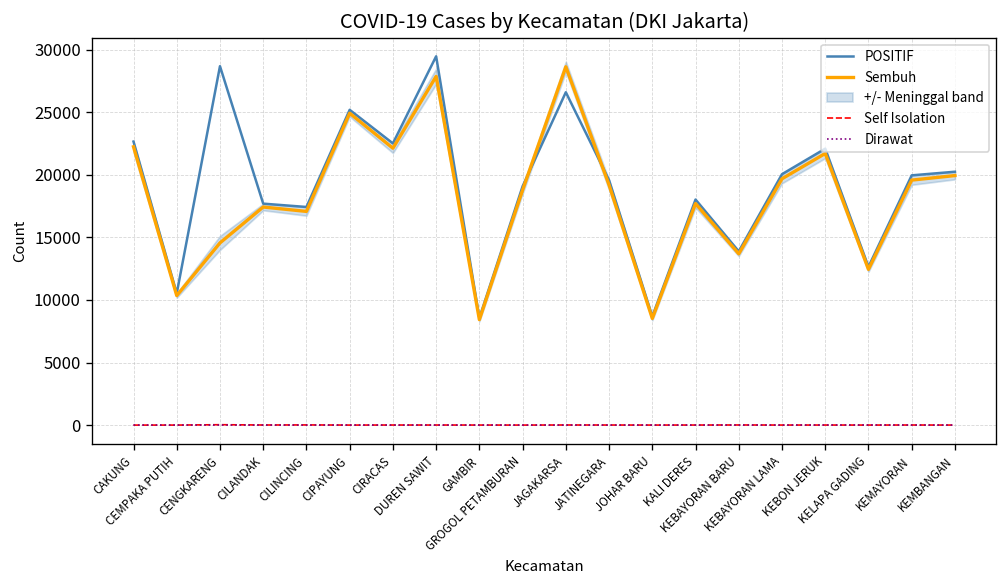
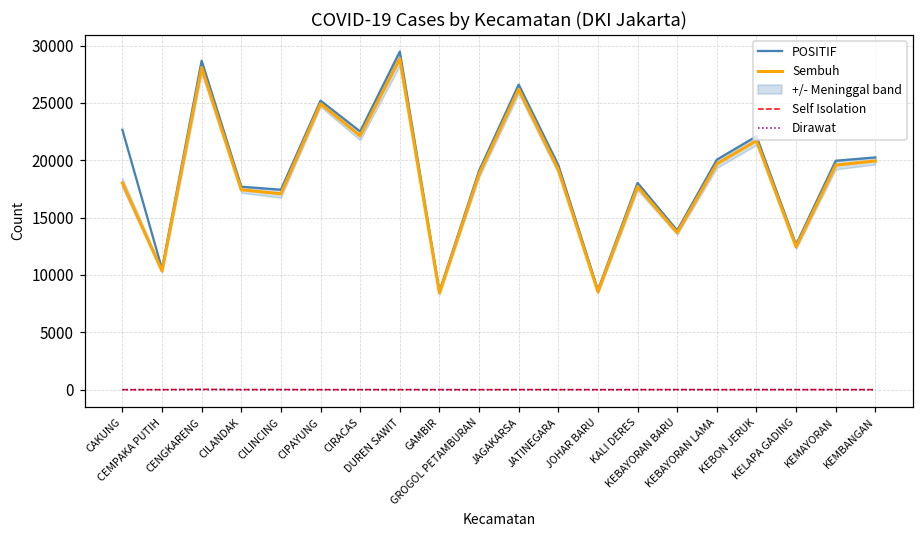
  {
    "Sembuh": {
-     "CAKUNG": 22200,
-     "CENGKARENG": 14600,
+     "CAKUNG": 18000,
+     "CENGKARENG": 28100,
      "CILANDAK": 17400,
      "CILINCING": 17100,
      "CIPAYUNG": 24900,
      "CIRACAS": 22100,
-     "DUREN SAWIT": 27900,
+     "DUREN SAWIT": 28900,
      "GROGOL PETAMBURAN": 18800,
-     "JAGAKARSA": 28600,
+     "JAGAKARSA": 26200,
      "JATINEGARA": 19200,
      "KALI DERES": 17700,
      "KEBAYORAN LAMA": 19700,
      "KEBON JERUK": 21700,
      "KEMAYORAN": 19600,
      "KEMBANGAN": 19900
    },
    "Dirawat": {
      "CAKUNG": 0,
      "CEMPAKA PUTIH": 0,
      "CENGKARENG": 0,
      "CILANDAK": 0,
      "CILINCING": 0,
      "CIPAYUNG": 0,
      "CIRACAS": 0,
      "DUREN SAWIT": 0,
      "GAMBIR": 0,
      "GROGOL PETAMBURAN": 0,
      "JAGAKARSA": 0,
      "JATINEGARA": 0,
      "JOHAR BARU": 0,
      "KALI DERES": 0,
      "KEBAYORAN BARU": 0,
      "KEBAYORAN LAMA": 0,
      "KEBON JERUK": 0,
      "KELAPA GADING": 0,
      "KEMAYORAN": 0,
      "KEMBANGAN": 0
    }
  }
